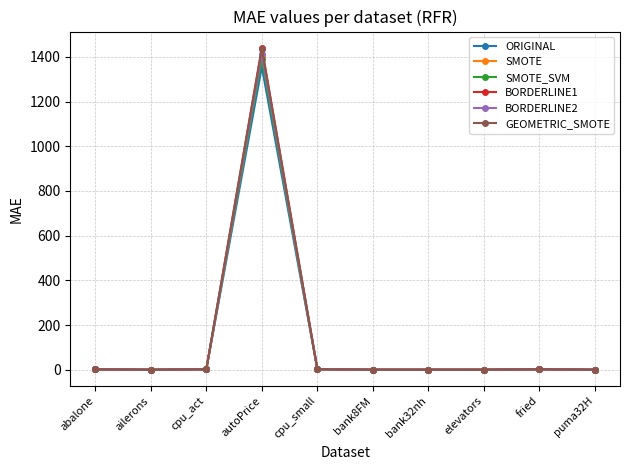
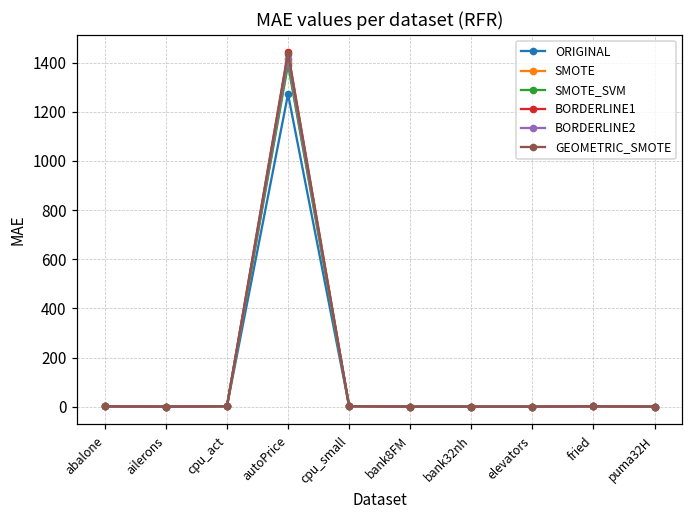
  {
    "ORIGINAL": {
-     "autoPrice": 1360
+     "autoPrice": 1270
    },
    "BORDERLINE2": {
      "autoPrice": 1410
    }
  }
